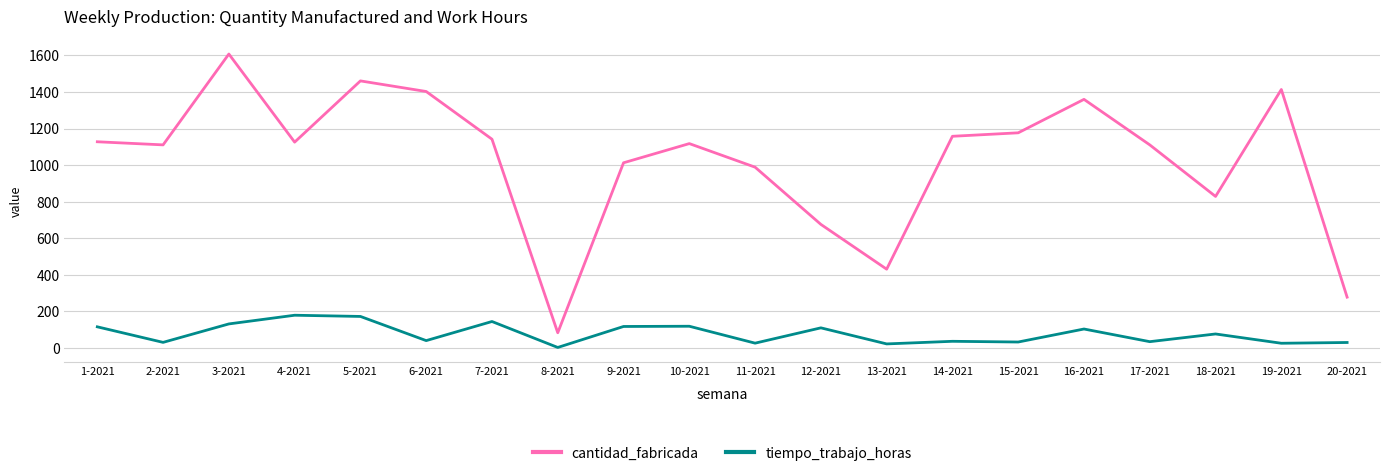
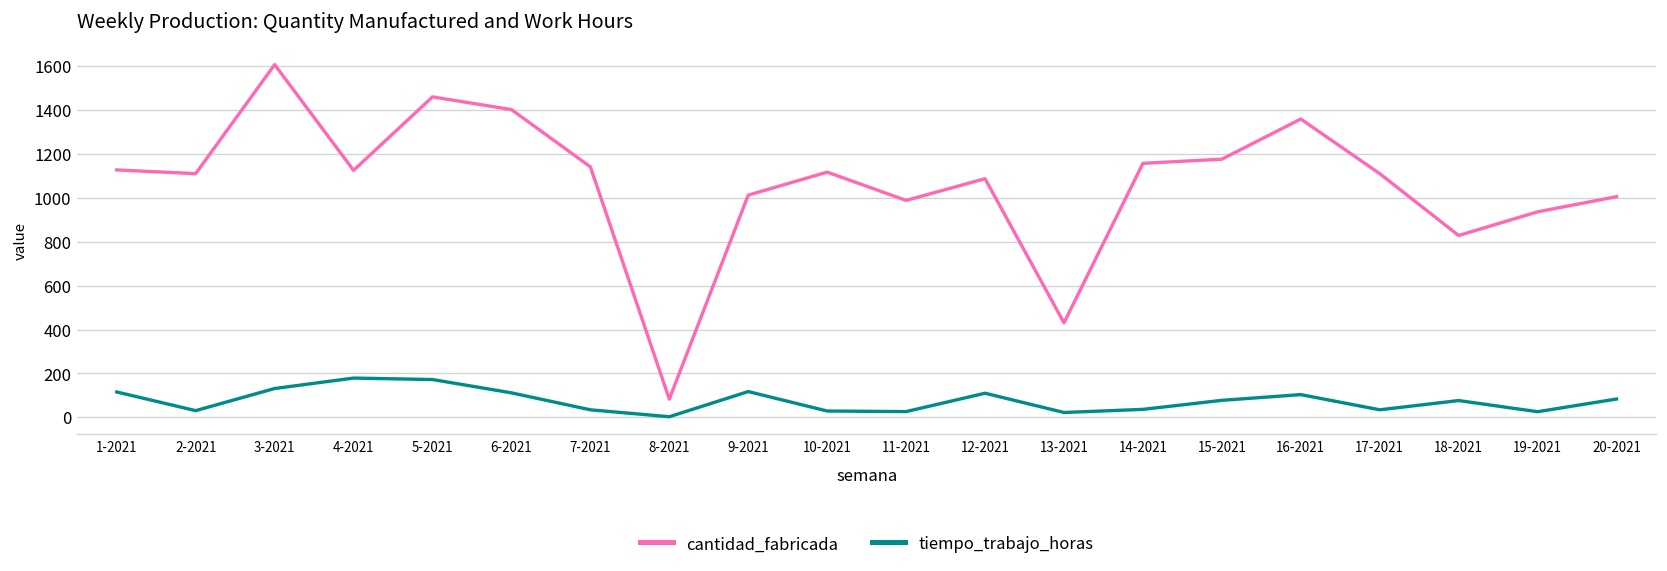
  {
    "cantidad_fabricada": {
      "1-2021": 1130,
      "2-2021": 1110,
      "3-2021": 1610,
      "4-2021": 1130,
      "5-2021": 1460,
      "6-2021": 1400,
      "7-2021": 1140,
      "8-2021": 80,
      "9-2021": 1010,
      "10-2021": 1120,
      "11-2021": 990,
-     "12-2021": 680,
+     "12-2021": 1090,
      "13-2021": 430,
      "14-2021": 1160,
      "15-2021": 1180,
      "16-2021": 1360,
      "17-2021": 1110,
      "18-2021": 830,
-     "19-2021": 1410,
-     "20-2021": 280
+     "19-2021": 940,
+     "20-2021": 1010
    },
    "tiempo_trabajo_horas": {
      "1-2021": 120,
      "2-2021": 30,
      "3-2021": 130,
      "4-2021": 180,
      "5-2021": 170,
-     "6-2021": 40,
-     "7-2021": 140,
+     "6-2021": 110,
+     "7-2021": 30,
      "8-2021": 0,
      "9-2021": 120,
-     "10-2021": 120,
+     "10-2021": 30,
      "11-2021": 30,
      "12-2021": 110,
      "13-2021": 20,
      "14-2021": 40,
-     "15-2021": 30,
+     "15-2021": 80,
      "16-2021": 100,
      "17-2021": 30,
      "18-2021": 80,
      "19-2021": 30,
-     "20-2021": 30
+     "20-2021": 80
    }
  }
